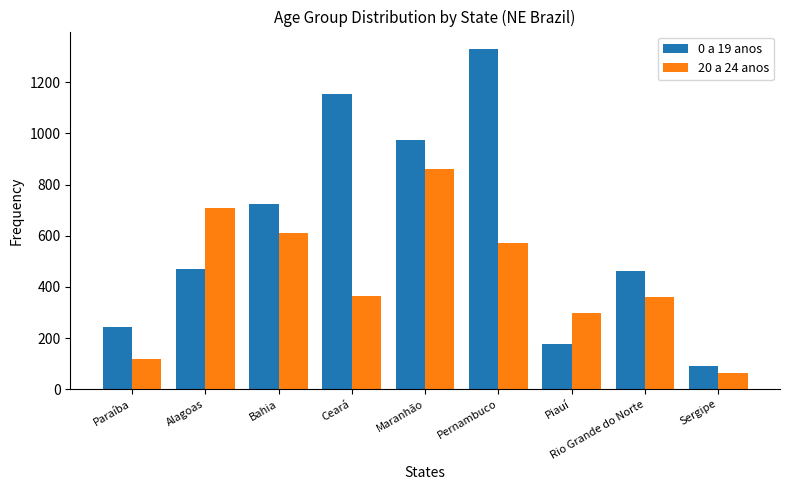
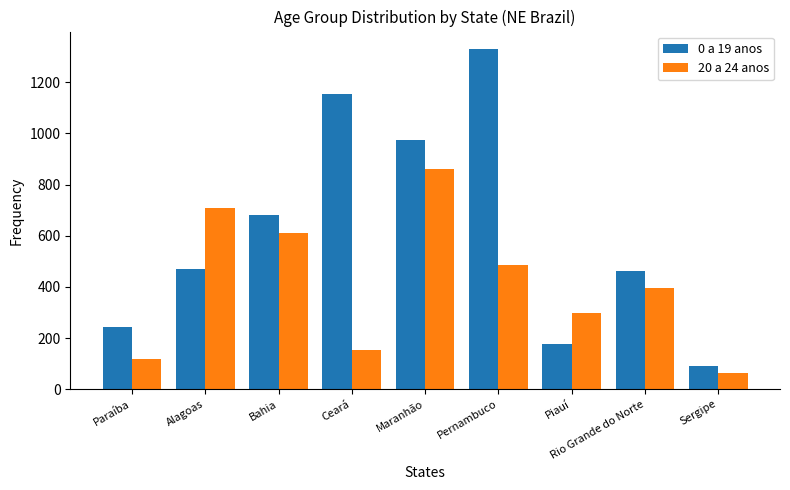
  {
    "0 a 19 anos": {
      "Paraíba": 240,
      "Alagoas": 470,
-     "Bahia": 720,
+     "Bahia": 680,
      "Ceará": 1160,
      "Maranhão": 980,
      "Pernambuco": 1330,
      "Piauí": 180,
      "Rio Grande do Norte": 460,
      "Sergipe": 90
    },
    "20 a 24 anos": {
      "Paraíba": 120,
      "Alagoas": 710,
      "Bahia": 610,
-     "Ceará": 370,
+     "Ceará": 150,
      "Maranhão": 860,
-     "Pernambuco": 570,
+     "Pernambuco": 490,
      "Piauí": 300,
-     "Rio Grande do Norte": 360,
+     "Rio Grande do Norte": 400,
      "Sergipe": 60
    }
  }
